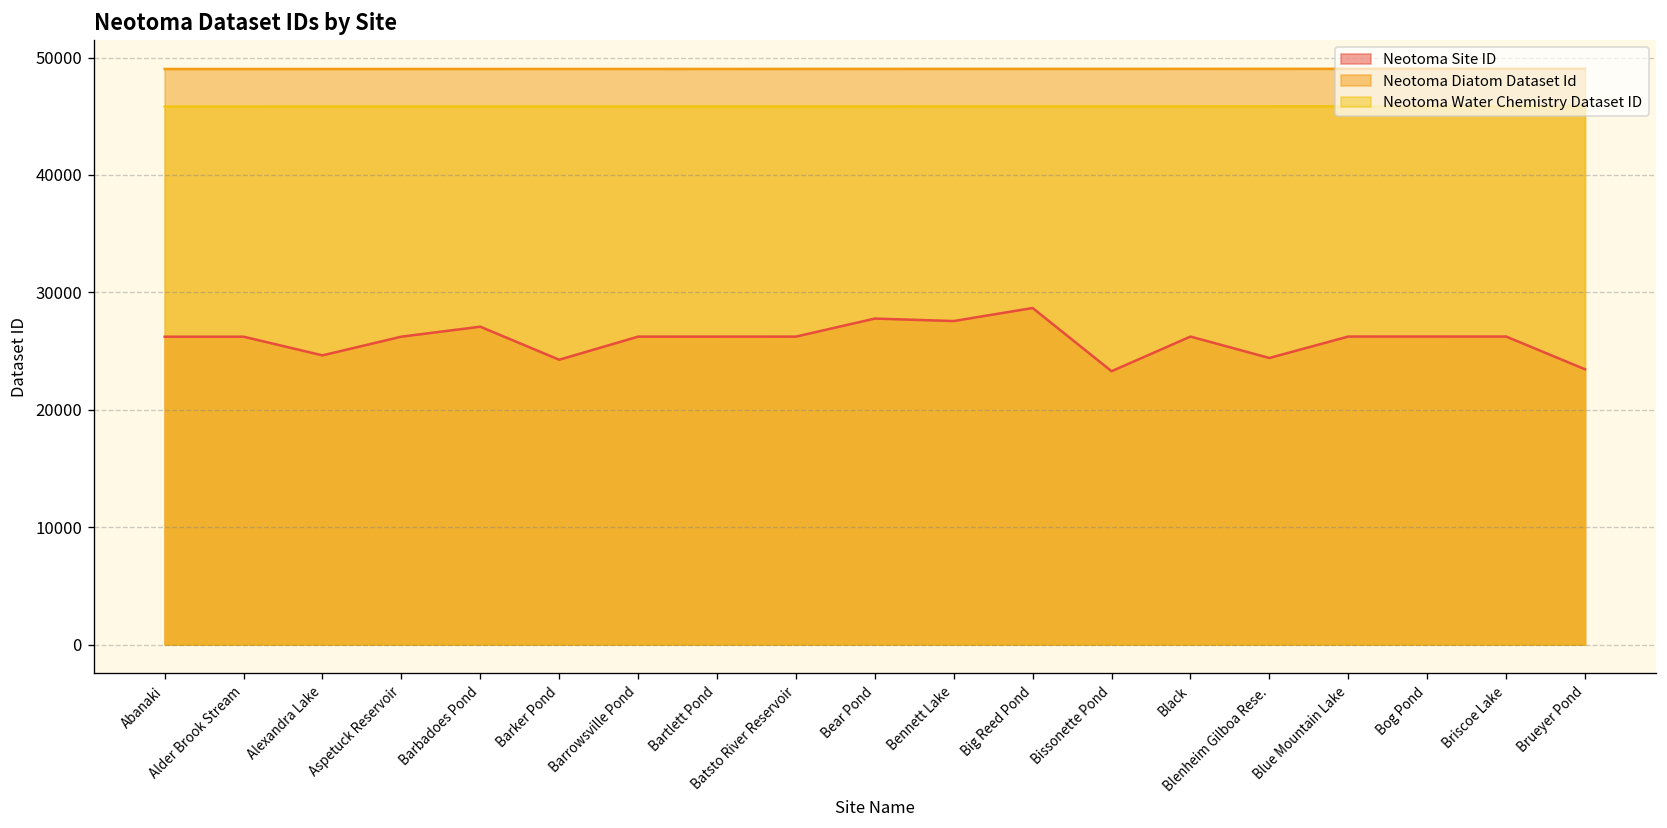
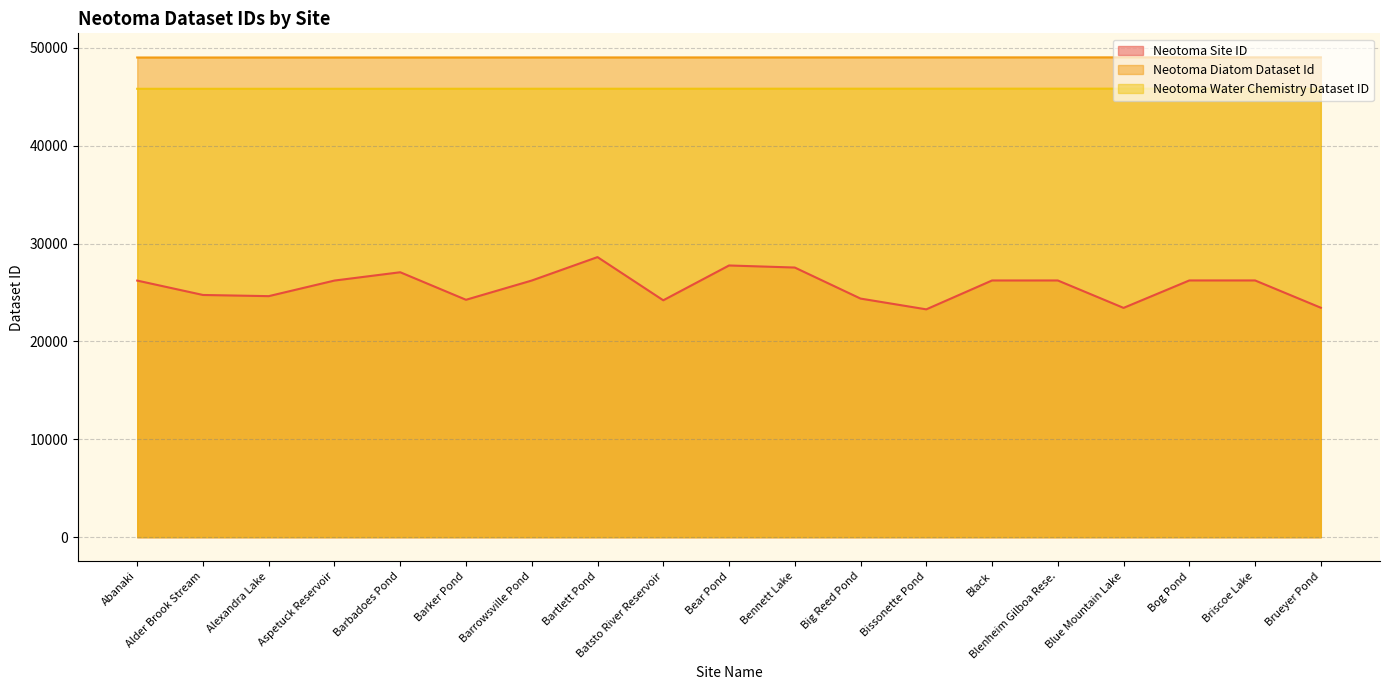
  {
    "Neotoma Site ID": {
      "Abanaki": 26000,
-     "Alder Brook Stream": 26000,
+     "Alder Brook Stream": 25000,
      "Alexandra Lake": 25000,
      "Aspetuck Reservoir": 26000,
      "Barbadoes Pond": 27000,
      "Barker Pond": 24000,
      "Barrowsville Pond": 26000,
-     "Bartlett Pond": 26000,
-     "Batsto River Reservoir": 26000,
+     "Bartlett Pond": 29000,
+     "Batsto River Reservoir": 24000,
      "Bear Pond": 28000,
      "Bennett Lake": 28000,
-     "Big Reed Pond": 29000,
+     "Big Reed Pond": 24000,
      "Bissonette Pond": 23000,
      "Black": 26000,
-     "Blenheim Gilboa Rese.": 24000,
-     "Blue Mountain Lake": 26000,
+     "Blenheim Gilboa Rese.": 26000,
+     "Blue Mountain Lake": 23000,
      "Bog Pond": 26000,
      "Briscoe Lake": 26000,
      "Brueyer Pond": 23000
    }
  }
